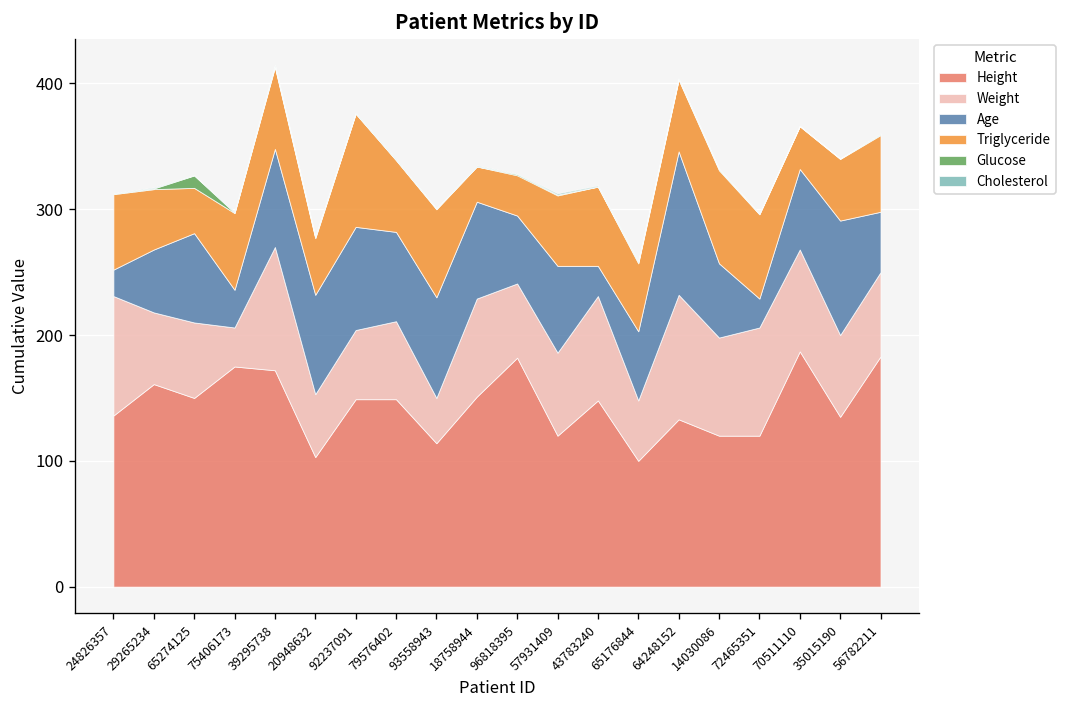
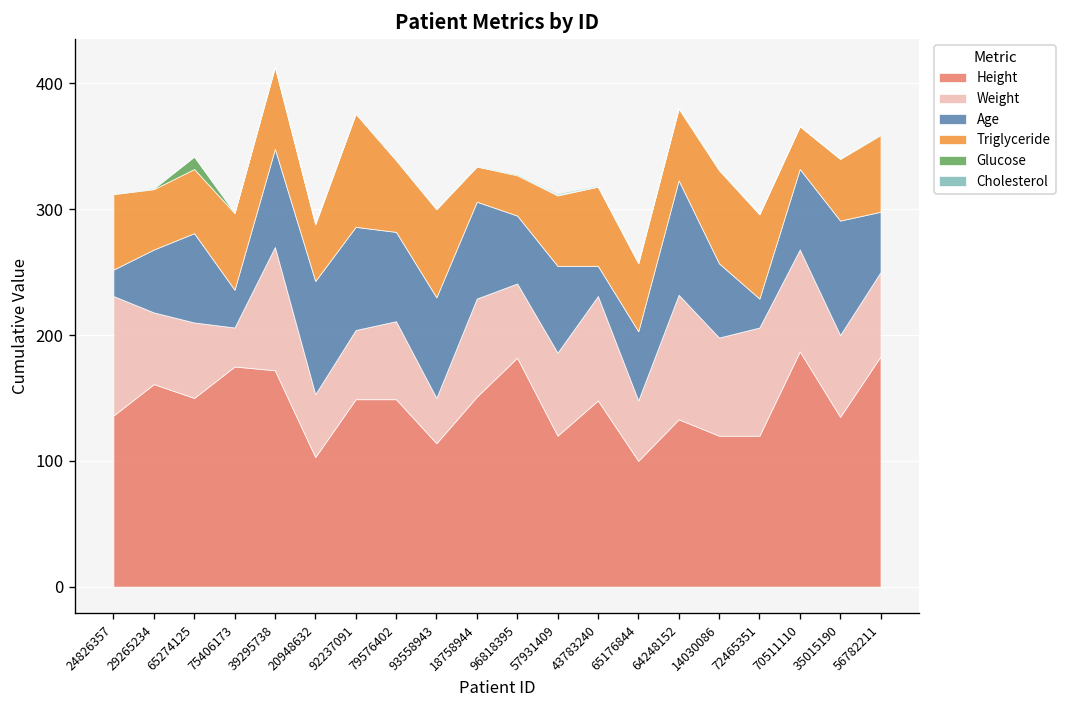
  {
    "Height": {
      "24826357": 136,
      "29265234": 161,
      "65274125": 150,
      "75406173": 175,
      "39295738": 172,
      "20948632": 103,
      "92237091": 149,
      "79576402": 149,
      "93558943": 114,
      "18758944": 151,
      "96818395": 182,
      "57931409": 120,
      "43783240": 148,
      "65176844": 100,
      "64248152": 133,
      "14030086": 120,
      "72465351": 120,
      "70511110": 187,
      "35015190": 135,
      "56782211": 183
    },
    "Weight": {
      "24826357": 95,
      "29265234": 57,
      "65274125": 60,
      "75406173": 31,
      "39295738": 98,
      "20948632": 50,
      "92237091": 55,
      "79576402": 62,
      "93558943": 36,
      "18758944": 78,
      "96818395": 59,
      "57931409": 66,
      "43783240": 83,
      "65176844": 48,
      "64248152": 99,
      "14030086": 78,
      "72465351": 86,
      "70511110": 81,
      "35015190": 65,
      "56782211": 67
    },
    "Age": {
      "24826357": 21,
      "29265234": 50,
      "65274125": 71,
      "75406173": 30,
      "39295738": 78,
-     "20948632": 79,
+     "20948632": 90,
      "92237091": 82,
      "79576402": 71,
      "93558943": 80,
      "18758944": 77,
      "96818395": 54,
      "57931409": 69,
      "43783240": 24,
      "65176844": 55,
-     "64248152": 114,
+     "64248152": 91,
      "14030086": 59,
      "72465351": 23,
      "70511110": 64,
      "35015190": 91,
      "56782211": 48
    },
    "Triglyceride": {
-     "65274125": 36
+     "65274125": 51
    }
  }
